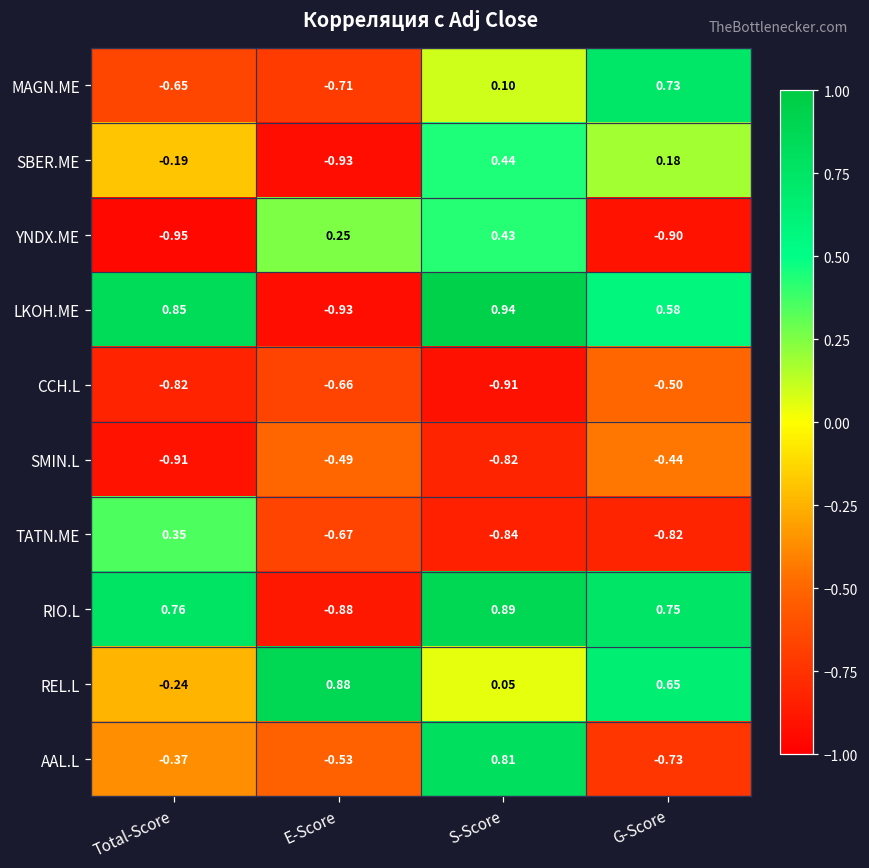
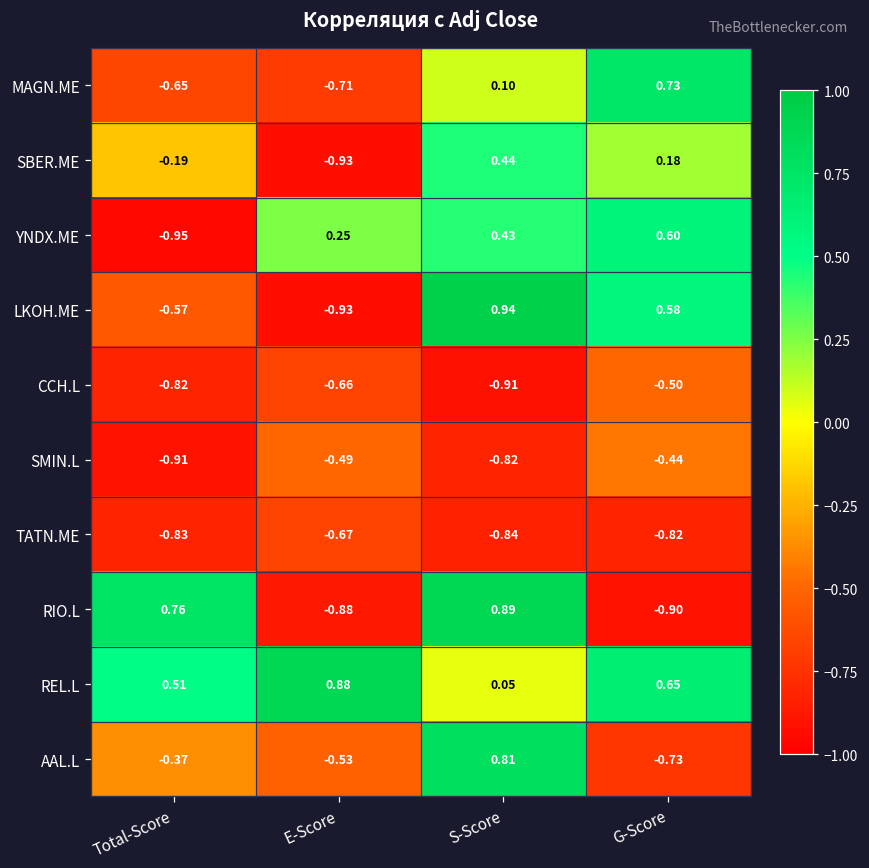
  {
    "MAGN.ME": {
      "Total-Score": -0.65,
      "E-Score": -0.71,
      "S-Score": 0.10,
      "G-Score": 0.73
    },
    "SBER.ME": {
      "Total-Score": -0.19,
      "E-Score": -0.93,
      "S-Score": 0.44,
      "G-Score": 0.18
    },
    "YNDX.ME": {
      "Total-Score": -0.95,
      "E-Score": 0.25,
      "S-Score": 0.43,
-     "G-Score": -0.90
+     "G-Score": 0.60
    },
    "LKOH.ME": {
-     "Total-Score": 0.85,
+     "Total-Score": -0.57,
      "E-Score": -0.93,
      "S-Score": 0.94,
      "G-Score": 0.58
    },
    "CCH.L": {
      "Total-Score": -0.82,
      "E-Score": -0.66,
      "S-Score": -0.91,
      "G-Score": -0.50
    },
    "SMIN.L": {
      "Total-Score": -0.91,
      "E-Score": -0.49,
      "S-Score": -0.82,
      "G-Score": -0.44
    },
    "TATN.ME": {
-     "Total-Score": 0.35,
+     "Total-Score": -0.83,
      "E-Score": -0.67,
      "S-Score": -0.84,
      "G-Score": -0.82
    },
    "RIO.L": {
      "Total-Score": 0.76,
      "E-Score": -0.88,
      "S-Score": 0.89,
-     "G-Score": 0.75
+     "G-Score": -0.90
    },
    "REL.L": {
-     "Total-Score": -0.24,
+     "Total-Score": 0.51,
      "E-Score": 0.88,
      "S-Score": 0.05,
      "G-Score": 0.65
    },
    "AAL.L": {
      "Total-Score": -0.37,
      "E-Score": -0.53,
      "S-Score": 0.81,
      "G-Score": -0.73
    }
  }
